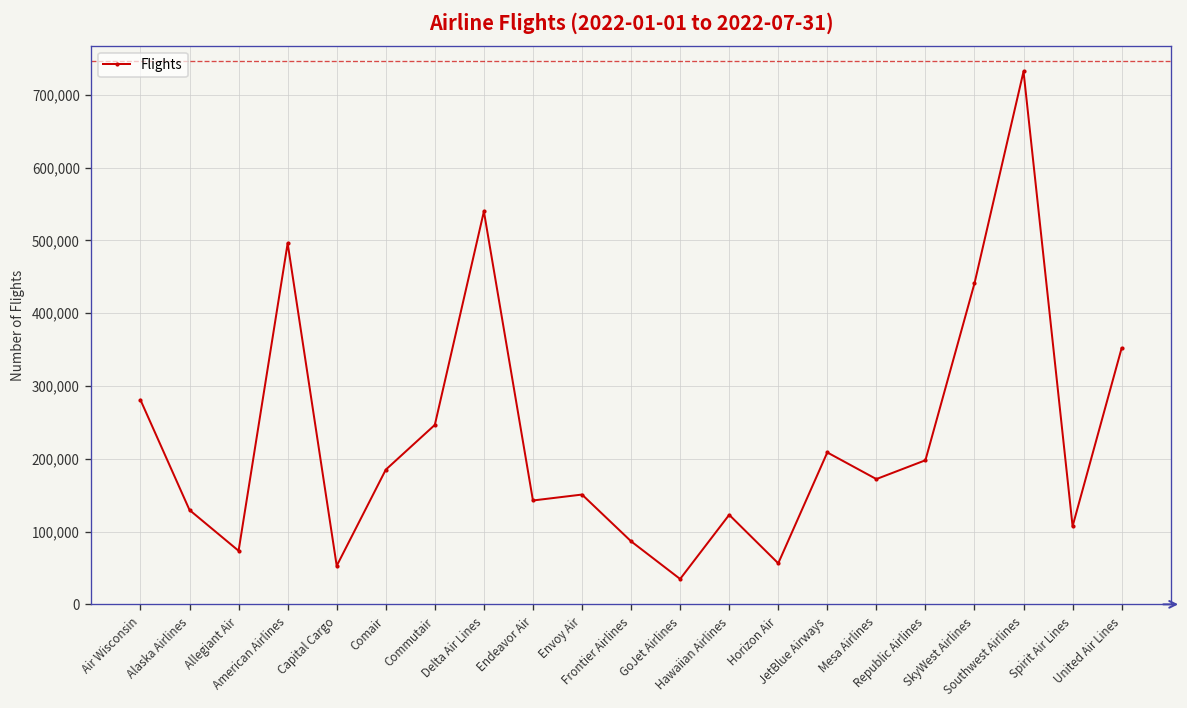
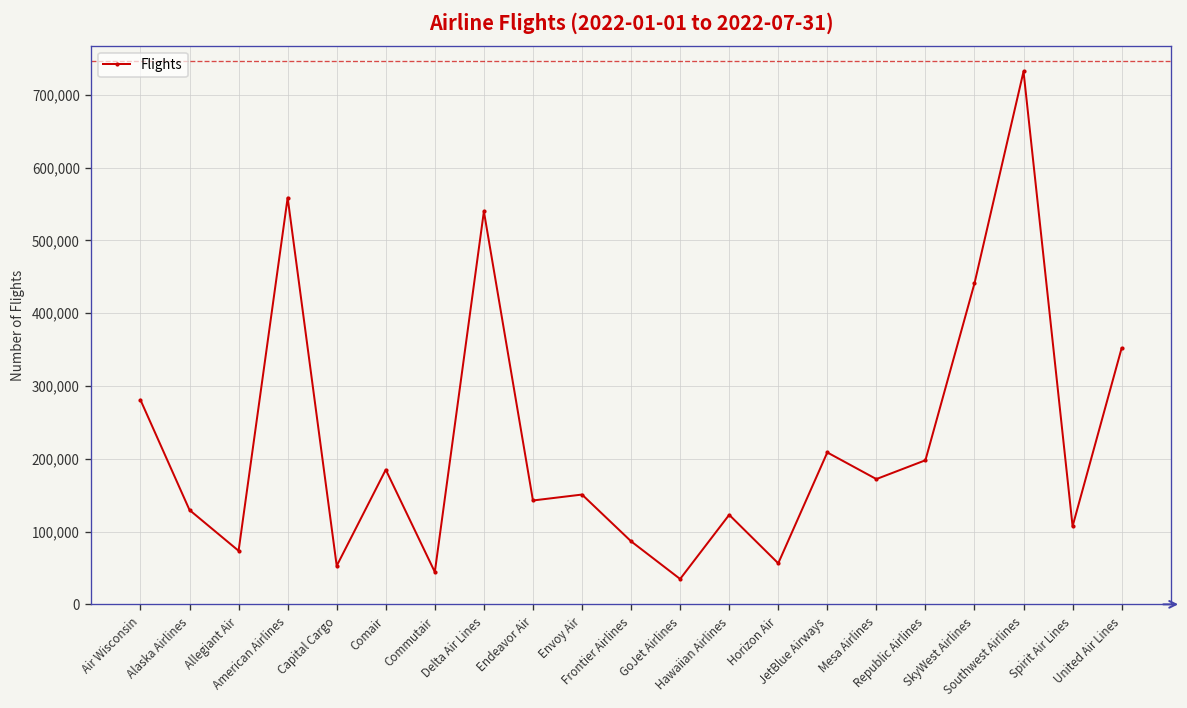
  {
    "Air Wisconsin": "280,000",
    "Alaska Airlines": "130,000",
    "Allegiant Air": "70,000",
-   "American Airlines": "500,000",
+   "American Airlines": "560,000",
    "Capital Cargo": "50,000",
    "Comair": "180,000",
-   "Commutair": "250,000",
+   "Commutair": "40,000",
    "Delta Air Lines": "540,000",
    "Endeavor Air": "140,000",
    "Envoy Air": "150,000",
    "Frontier Airlines": "90,000",
    "GoJet Airlines": "30,000",
    "Hawaiian Airlines": "120,000",
    "Horizon Air": "60,000",
    "JetBlue Airways": "210,000",
    "Mesa Airlines": "170,000",
    "Republic Airlines": "200,000",
    "SkyWest Airlines": "440,000",
    "Southwest Airlines": "730,000",
    "Spirit Air Lines": "110,000",
    "United Air Lines": "350,000"
  }
